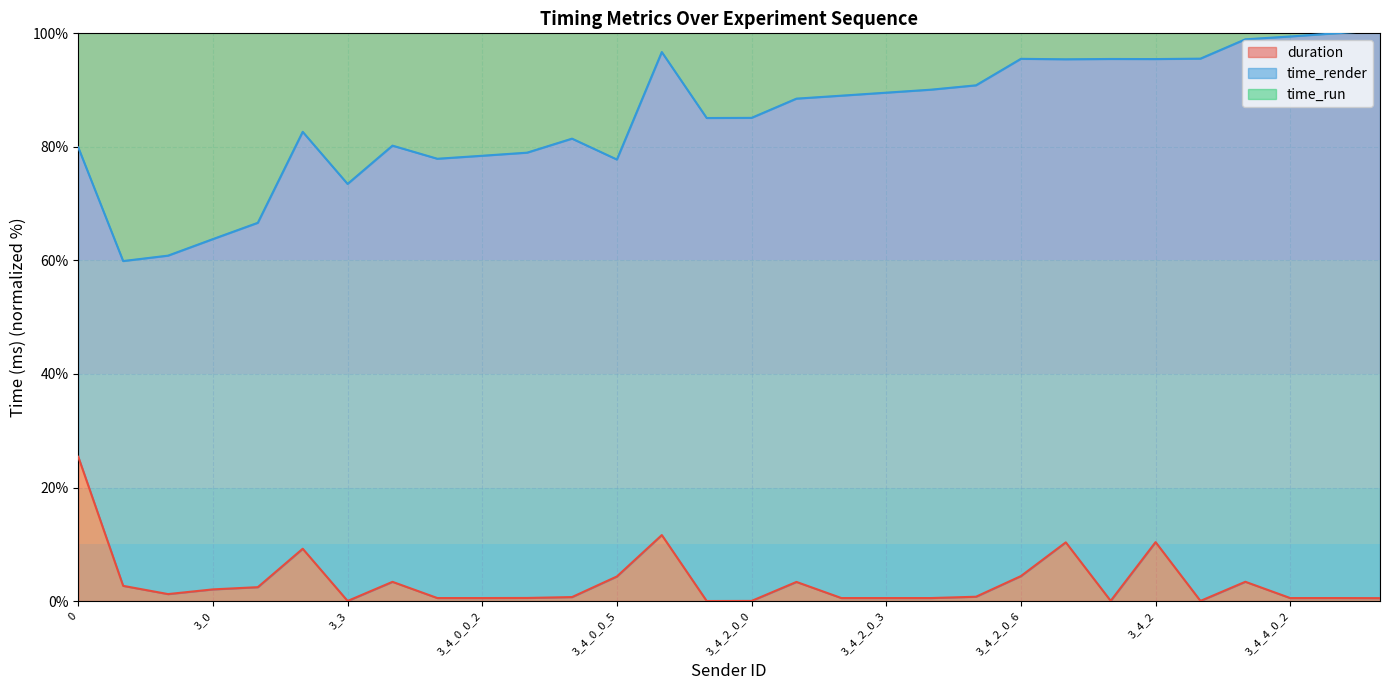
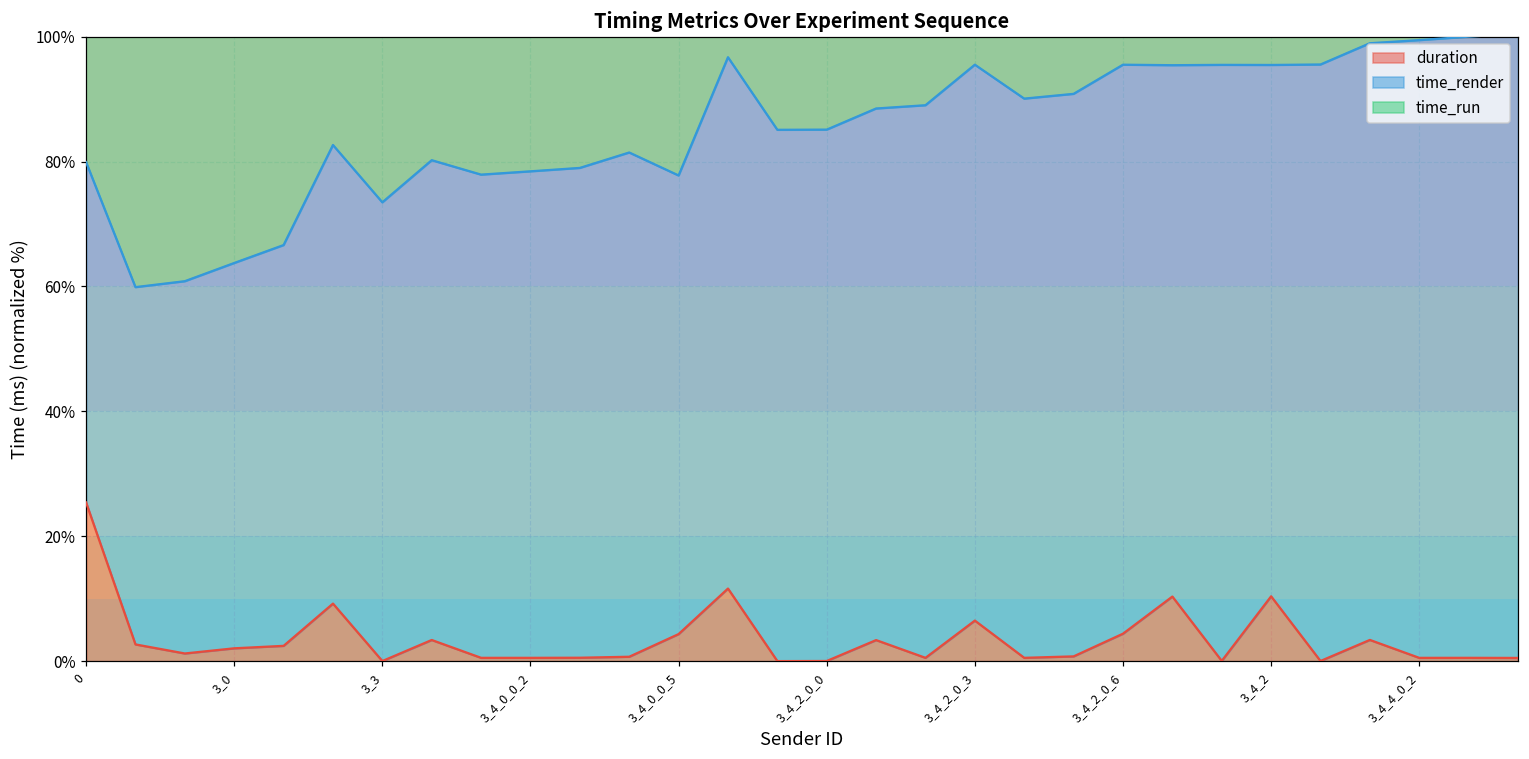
  {
    "duration": {
      "0": "25%",
      "3_0": "2%",
      "3_3": "0%",
      "3_4_0_0_2": "1%",
      "3_4_0_0_5": "4%",
      "3_4_2_0_0": "0%",
-     "3_4_2_0_3": "1%",
+     "3_4_2_0_3": "6%",
      "3_4_2_0_6": "4%",
      "3_4_2": "10%",
      "3_4_4_0_2": "1%"
    },
    "time_render": {
      "0": "54%",
      "3_0": "62%",
      "3_3": "73%",
      "3_4_0_0_2": "78%",
      "3_4_0_0_5": "73%",
      "3_4_2_0_0": "85%",
      "3_4_2_0_3": "89%",
      "3_4_2_0_6": "91%",
      "3_4_2": "85%",
      "3_4_4_0_2": "99%"
    }
  }
